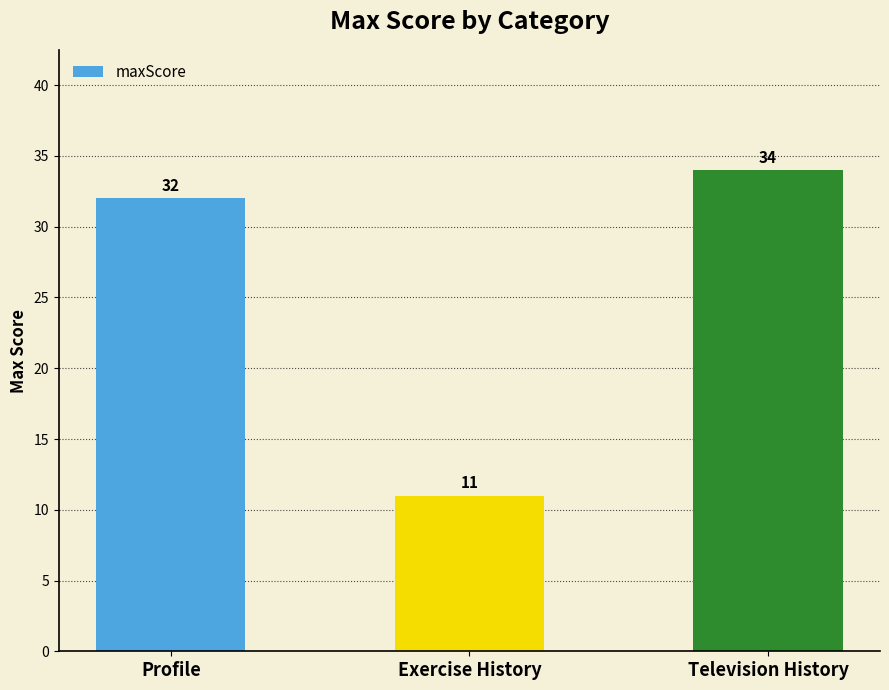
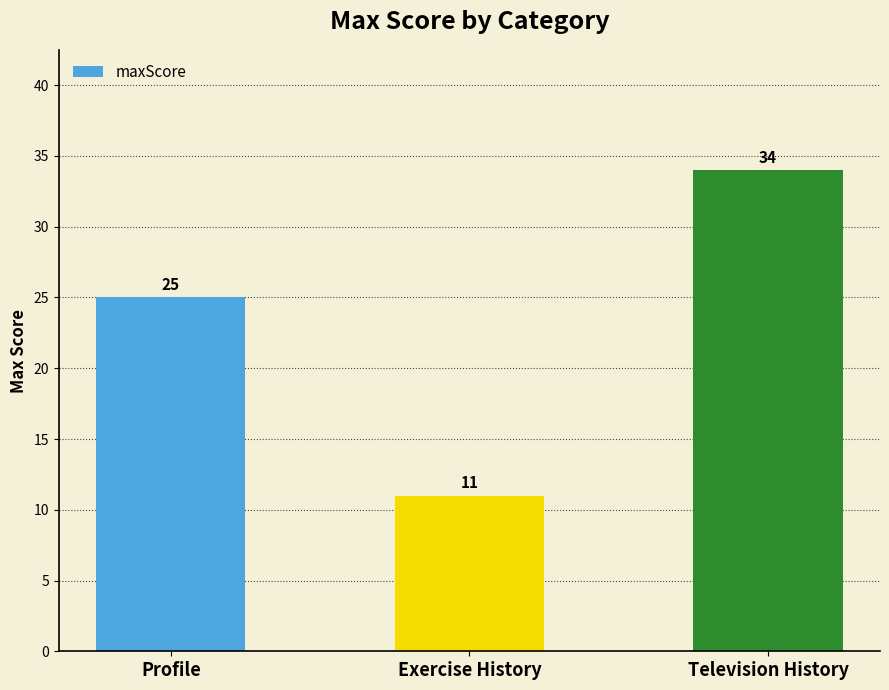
  {
-   "Profile": 32,
+   "Profile": 25,
    "Exercise History": 11,
    "Television History": 34
  }
